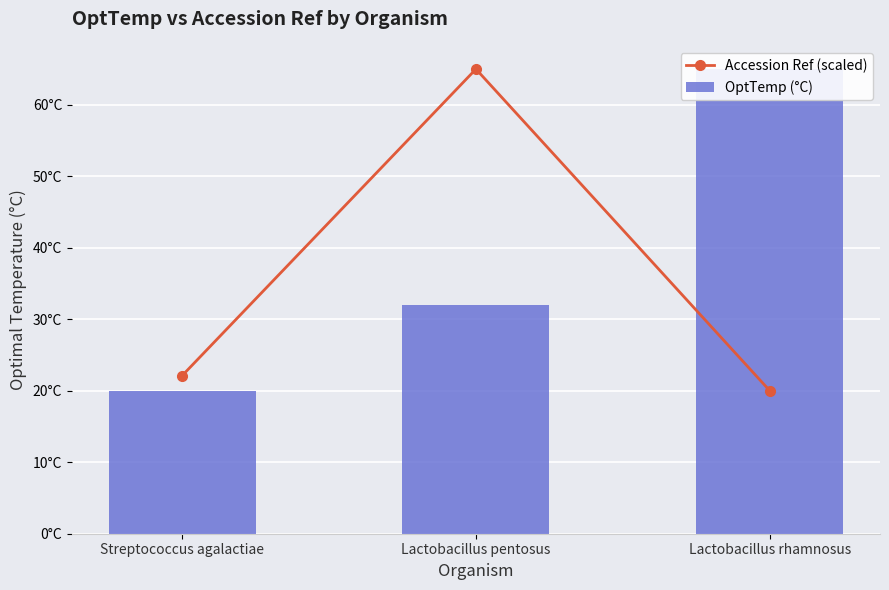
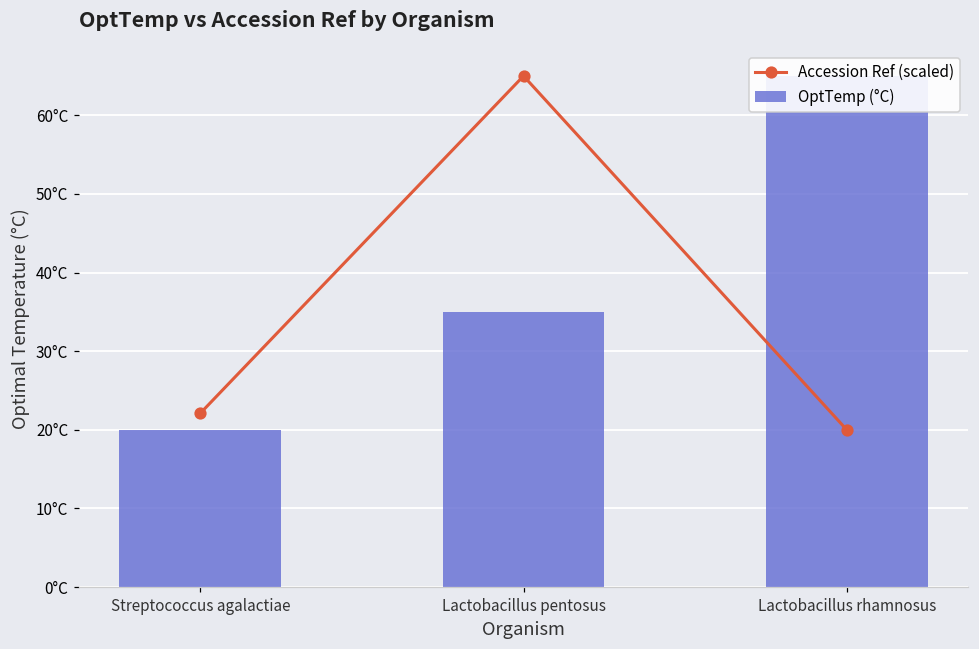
  {
    "Accession Ref (scaled)": {
      "Streptococcus agalactiae": "22°C",
      "Lactobacillus pentosus": "65°C",
      "Lactobacillus rhamnosus": "20°C"
    },
    "OptTemp (°C)": {
      "Streptococcus agalactiae": "20°C",
-     "Lactobacillus pentosus": "32°C"
+     "Lactobacillus pentosus": "35°C"
    }
  }
